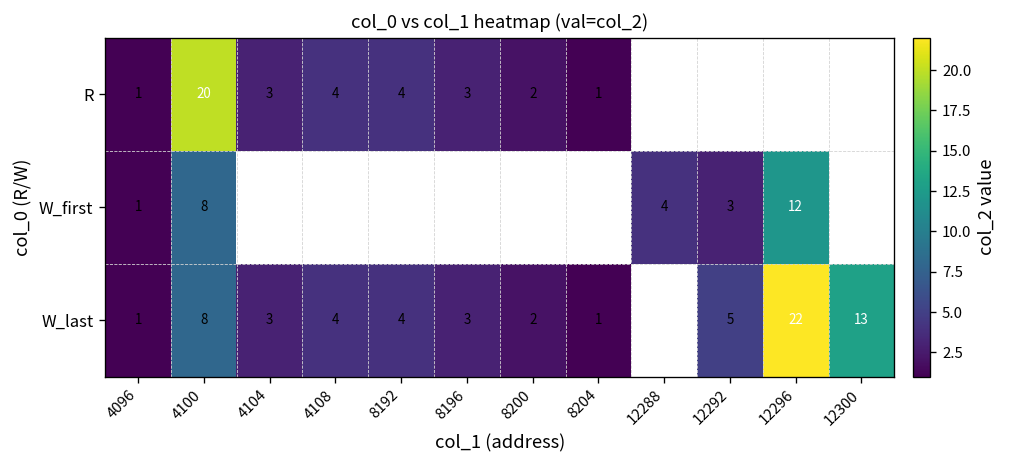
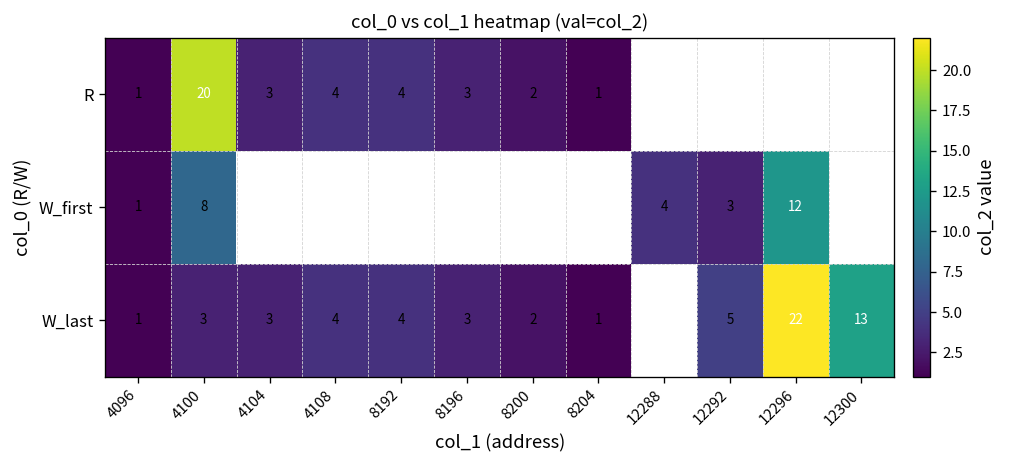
  {
    "R": {
      "4096": 1,
      "4100": 20,
      "4104": 3,
      "4108": 4,
      "8192": 4,
      "8196": 3,
      "8200": 2,
      "8204": 1
    },
    "W_first": {
      "4096": 1,
      "4100": 8,
      "12288": 4,
      "12292": 3,
      "12296": 12
    },
    "W_last": {
      "4096": 1,
-     "4100": 8,
+     "4100": 3,
      "4104": 3,
      "4108": 4,
      "8192": 4,
      "8196": 3,
      "8200": 2,
      "8204": 1,
      "12292": 5,
      "12296": 22,
      "12300": 13
    }
  }
